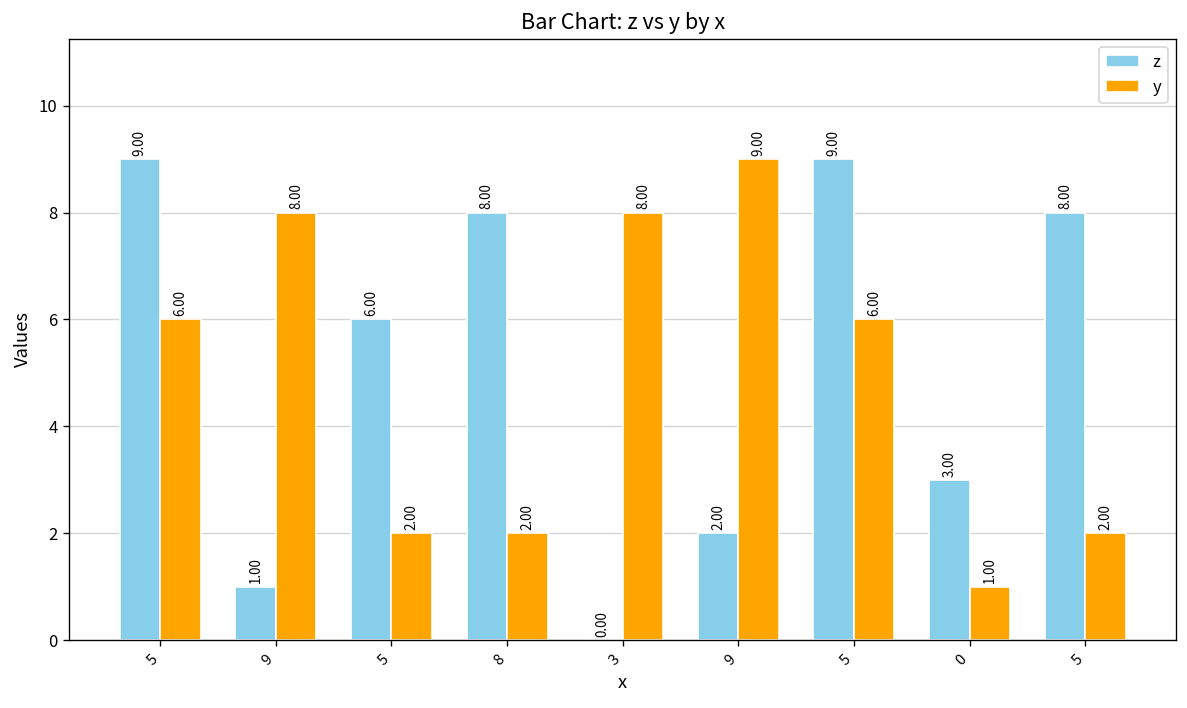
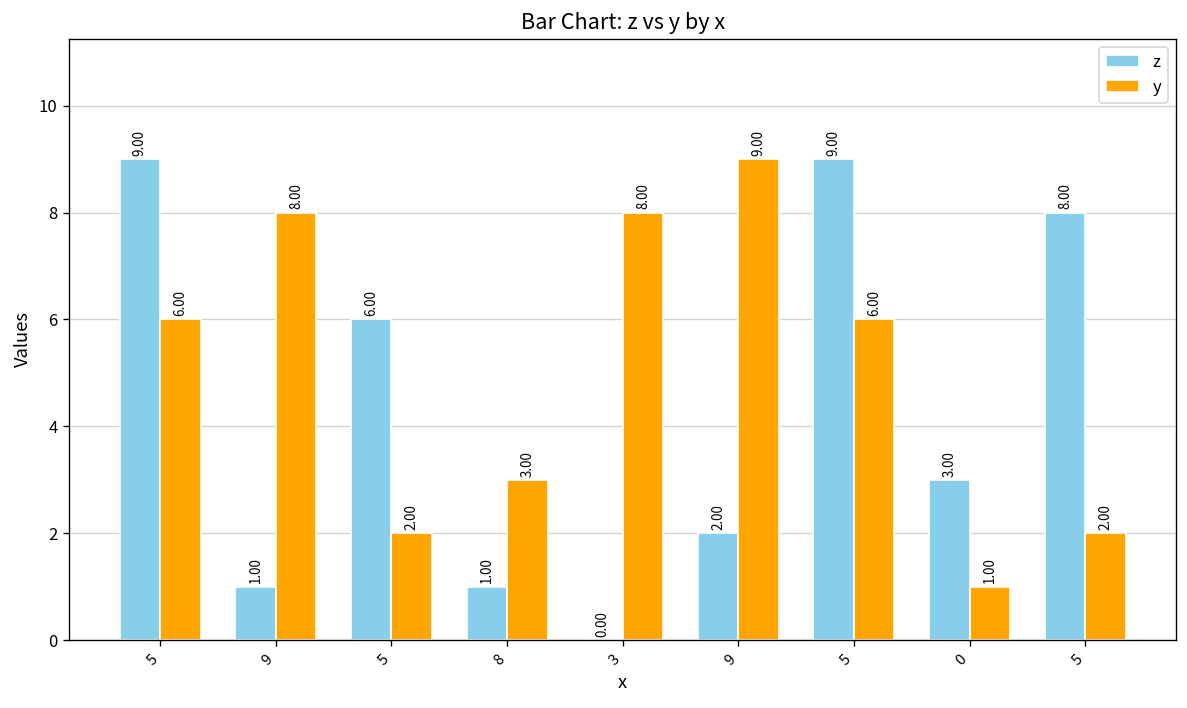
  {
    "z": {
-     "8": 8.00,
+     "8": 1.00,
      "3": 0.00,
      "0": 3.00
    },
    "y": {
-     "8": 2.00,
+     "8": 3.00,
      "3": 8.00,
      "0": 1.00
    }
  }
